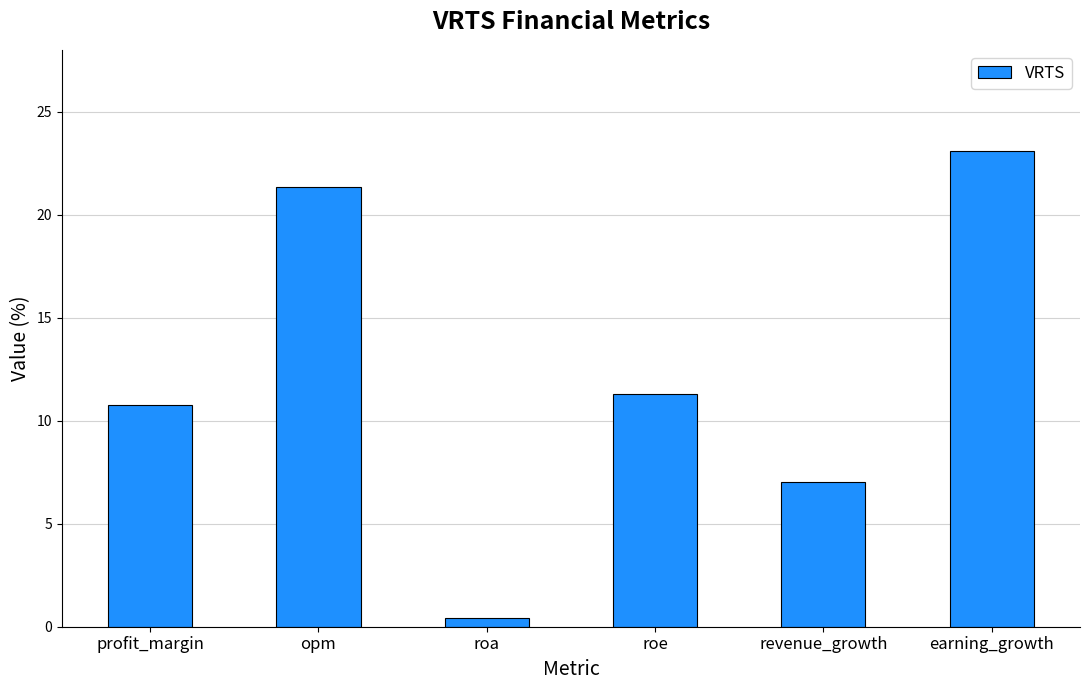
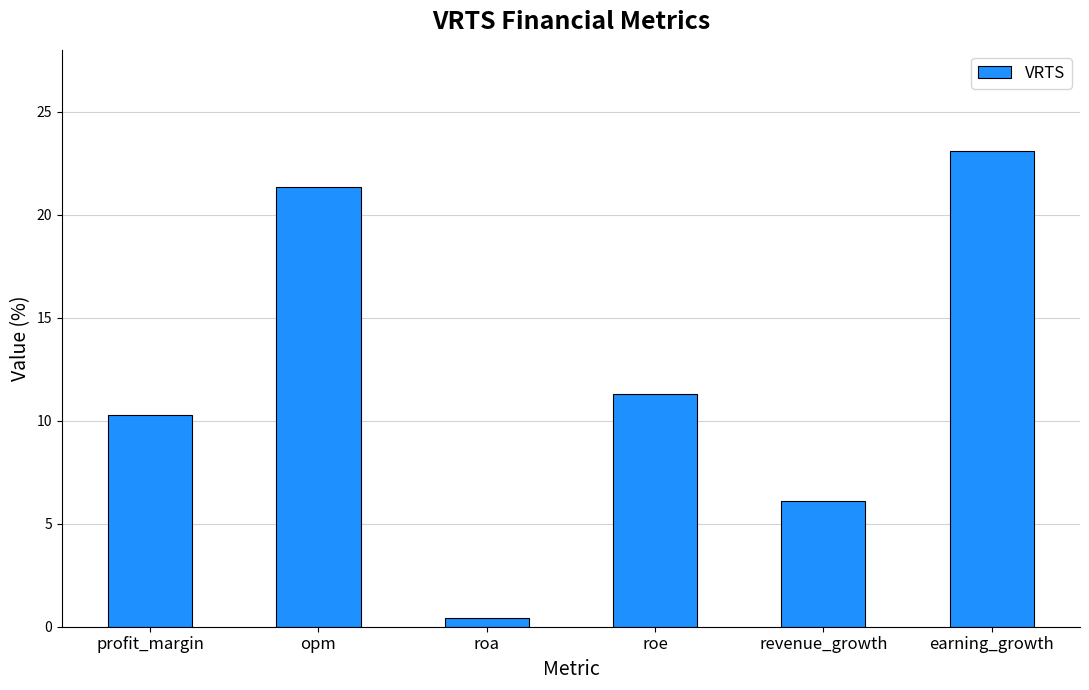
  {
-   "profit_margin": 10.7,
+   "profit_margin": 10.3,
    "opm": 21.4,
    "roa": 0.4,
    "roe": 11.3,
-   "revenue_growth": 7.0,
+   "revenue_growth": 6.1,
    "earning_growth": 23.1
  }
